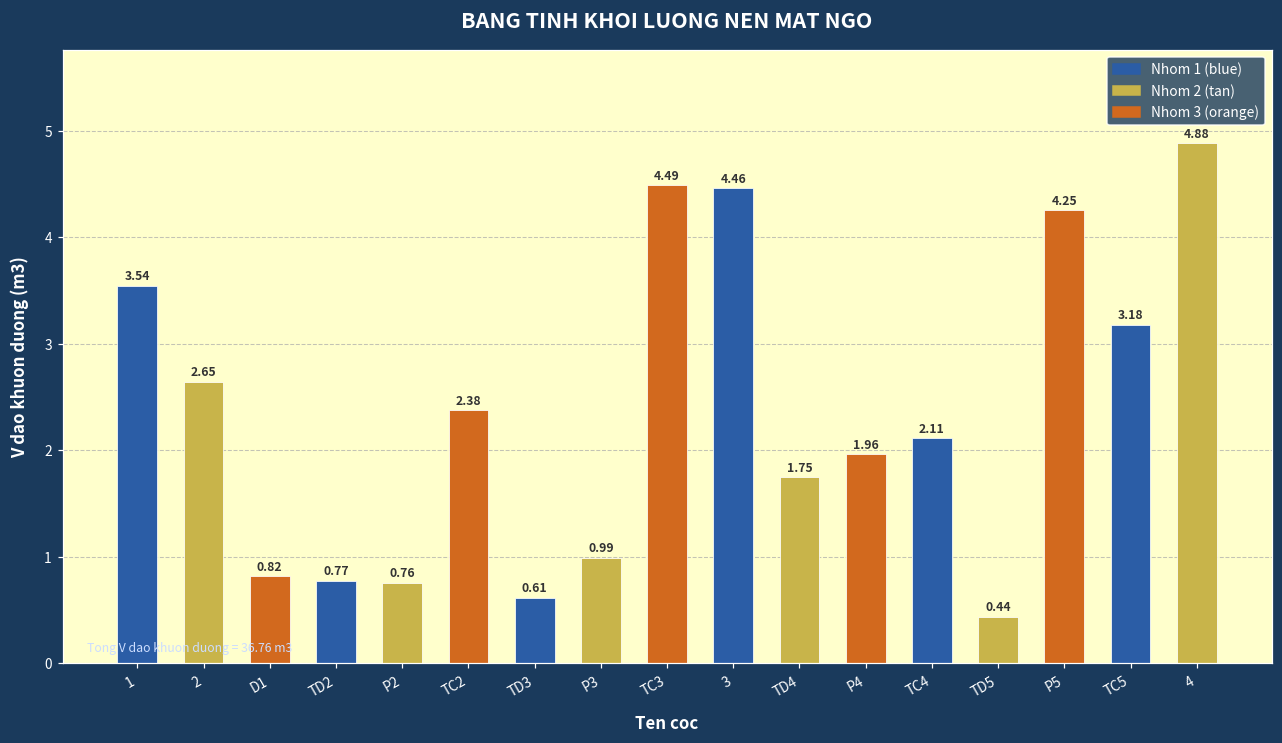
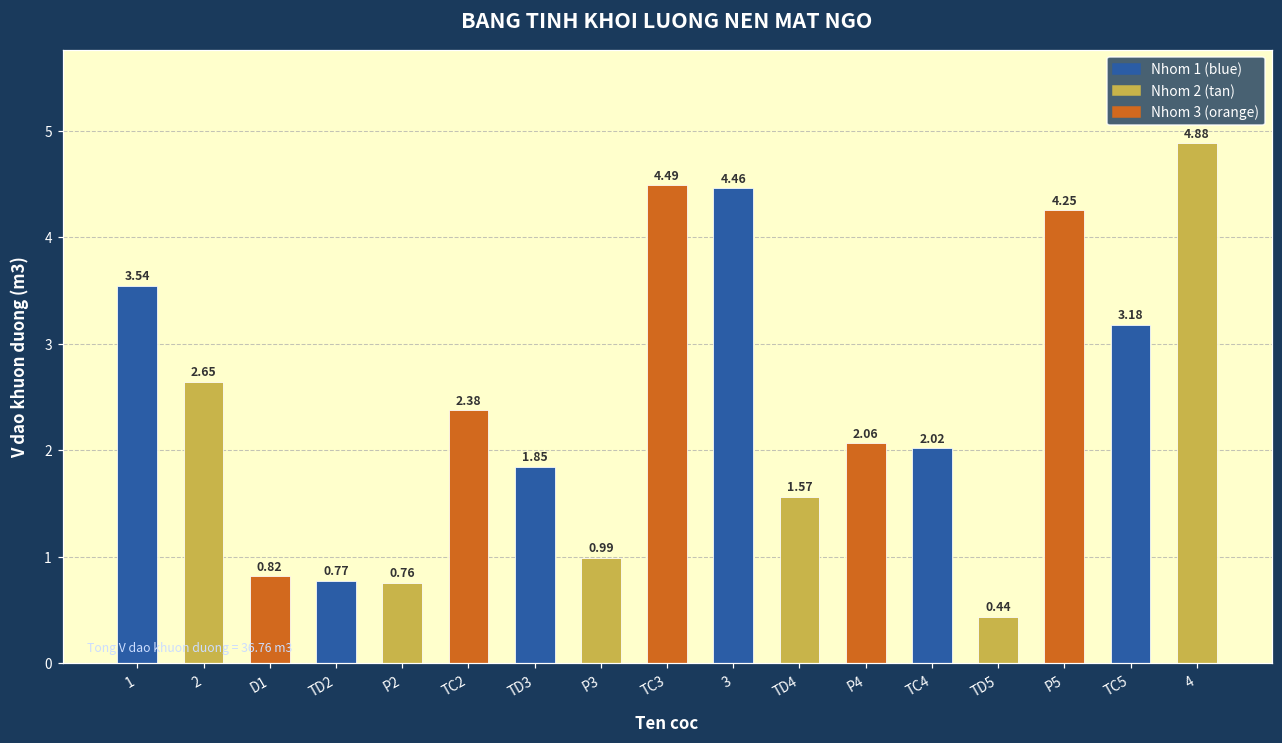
  {
    "1": 3.54,
    "2": 2.65,
    "D1": 0.82,
    "TD2": 0.77,
    "P2": 0.76,
    "TC2": 2.38,
-   "TD3": 0.61,
+   "TD3": 1.85,
    "P3": 0.99,
    "TC3": 4.49,
    "3": 4.46,
-   "TD4": 1.75,
-   "P4": 1.96,
-   "TC4": 2.11,
+   "TD4": 1.57,
+   "P4": 2.06,
+   "TC4": 2.02,
    "TD5": 0.44,
    "P5": 4.25,
    "TC5": 3.18,
    "4": 4.88
  }
